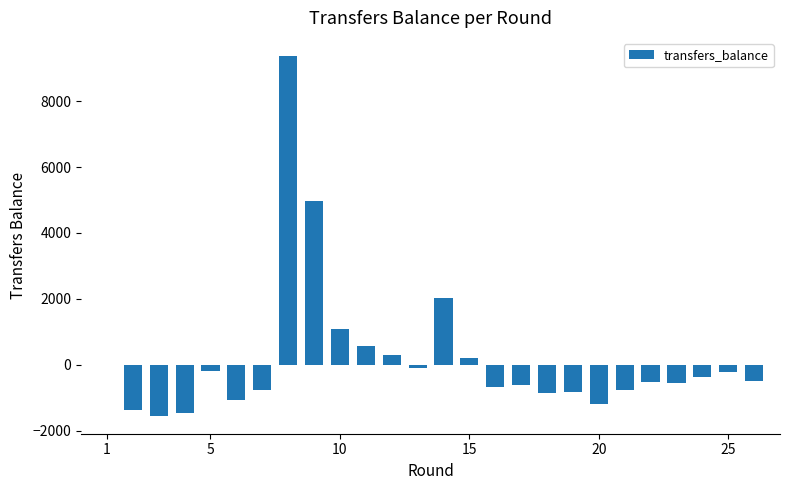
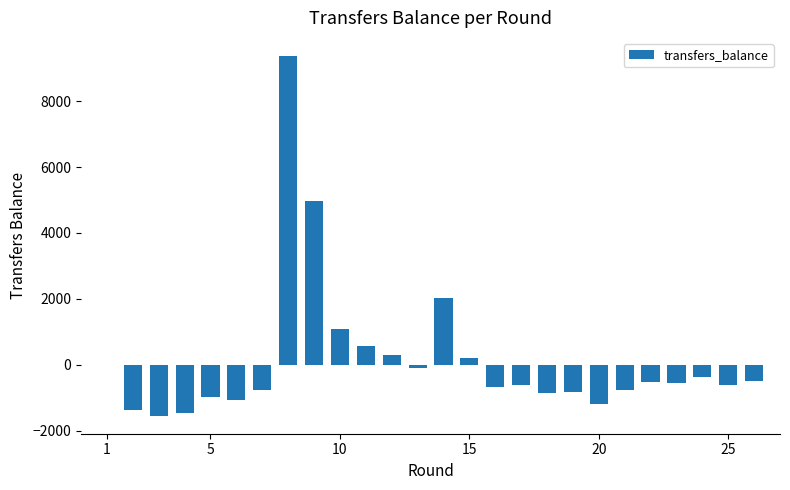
  {
    "1": 0,
-   "5": -200,
+   "5": -1000,
    "10": 1100,
    "15": 200,
    "20": -1200,
-   "25": -200
+   "25": -600
  }
